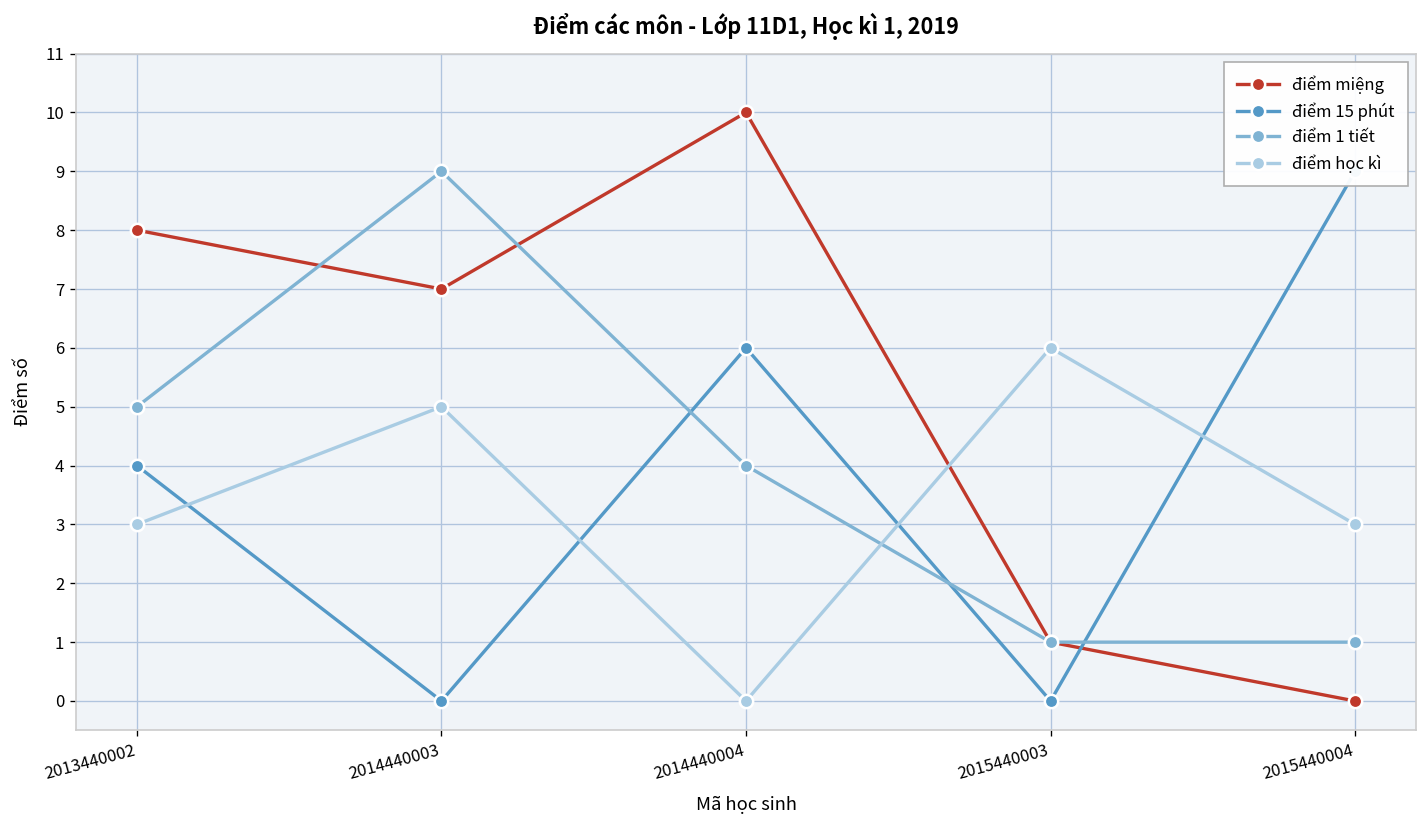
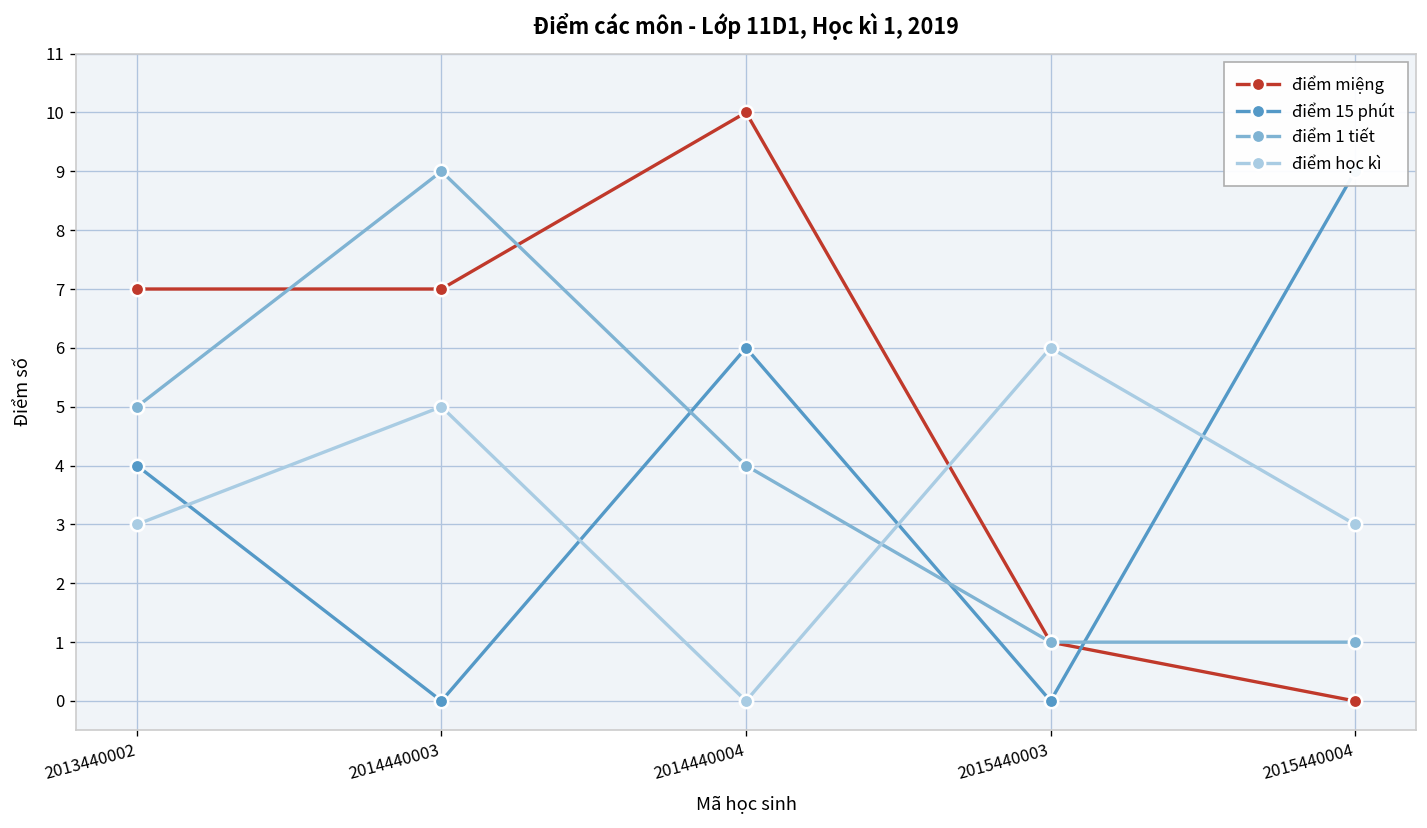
  {
    "điểm miệng": {
-     "2013440002": 8,
+     "2013440002": 7,
      "2014440003": 7,
      "2014440004": 10,
      "2015440004": 0
    }
  }
